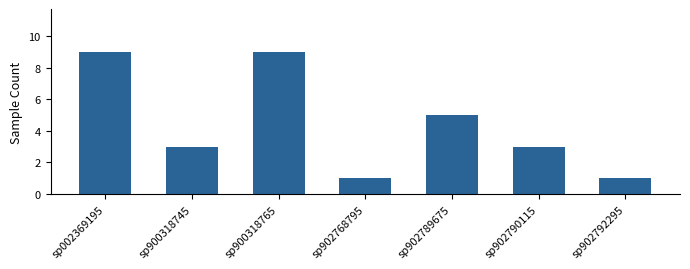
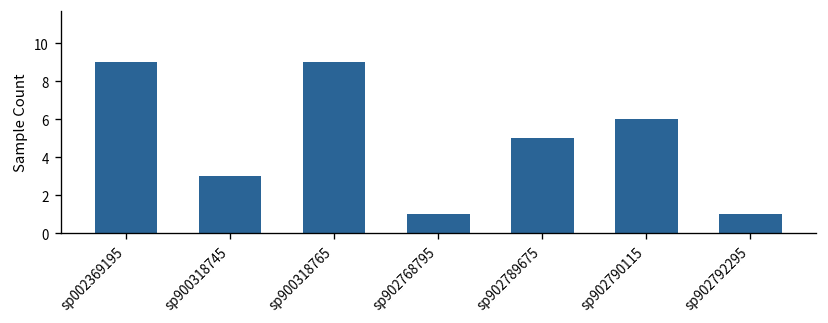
  {
    "sp002369195": 9,
    "sp900318745": 3,
    "sp900318765": 9,
    "sp902768795": 1,
    "sp902789675": 5,
-   "sp902790115": 3,
+   "sp902790115": 6,
    "sp902792295": 1
  }
